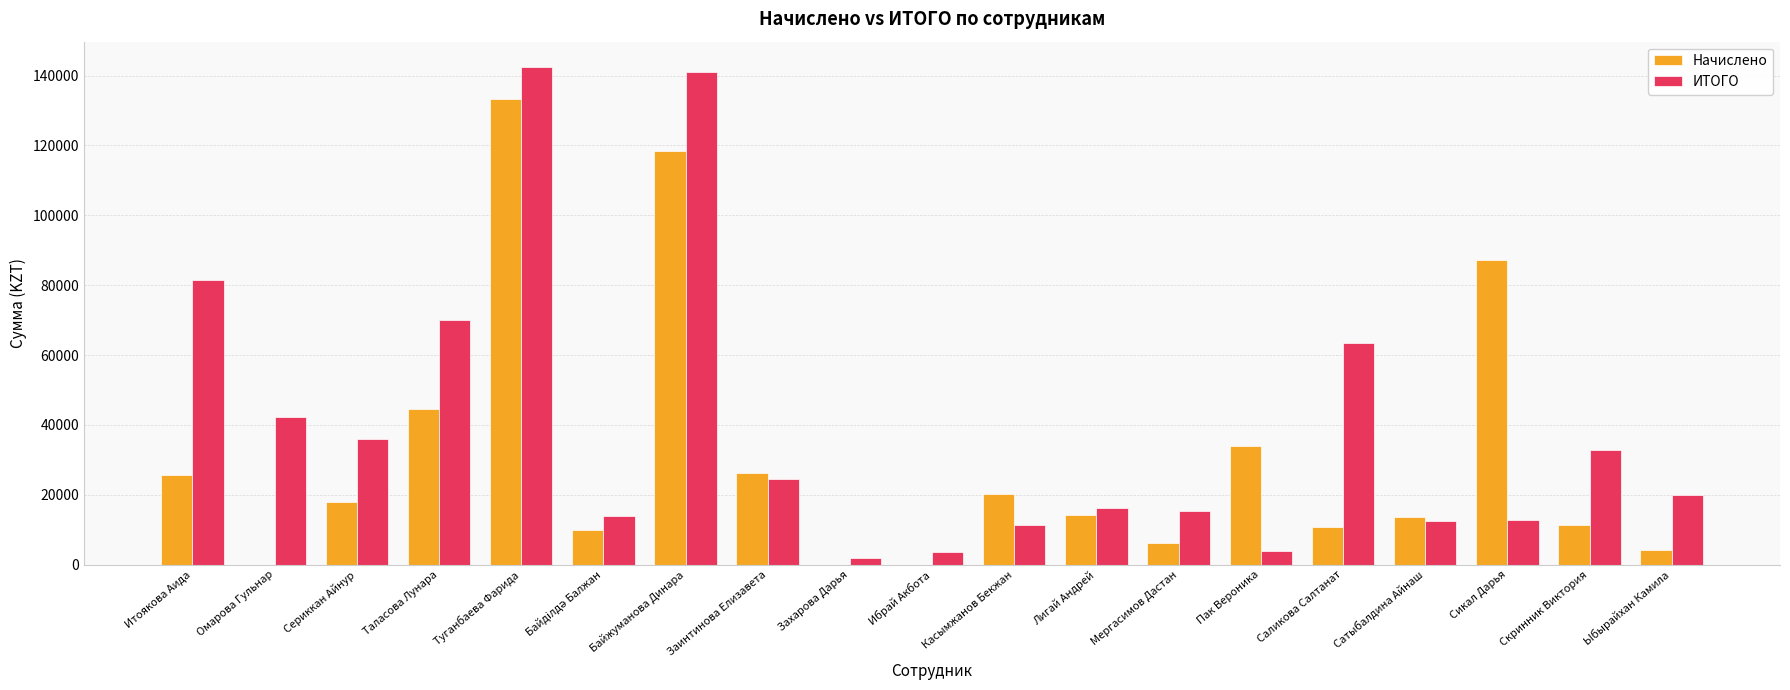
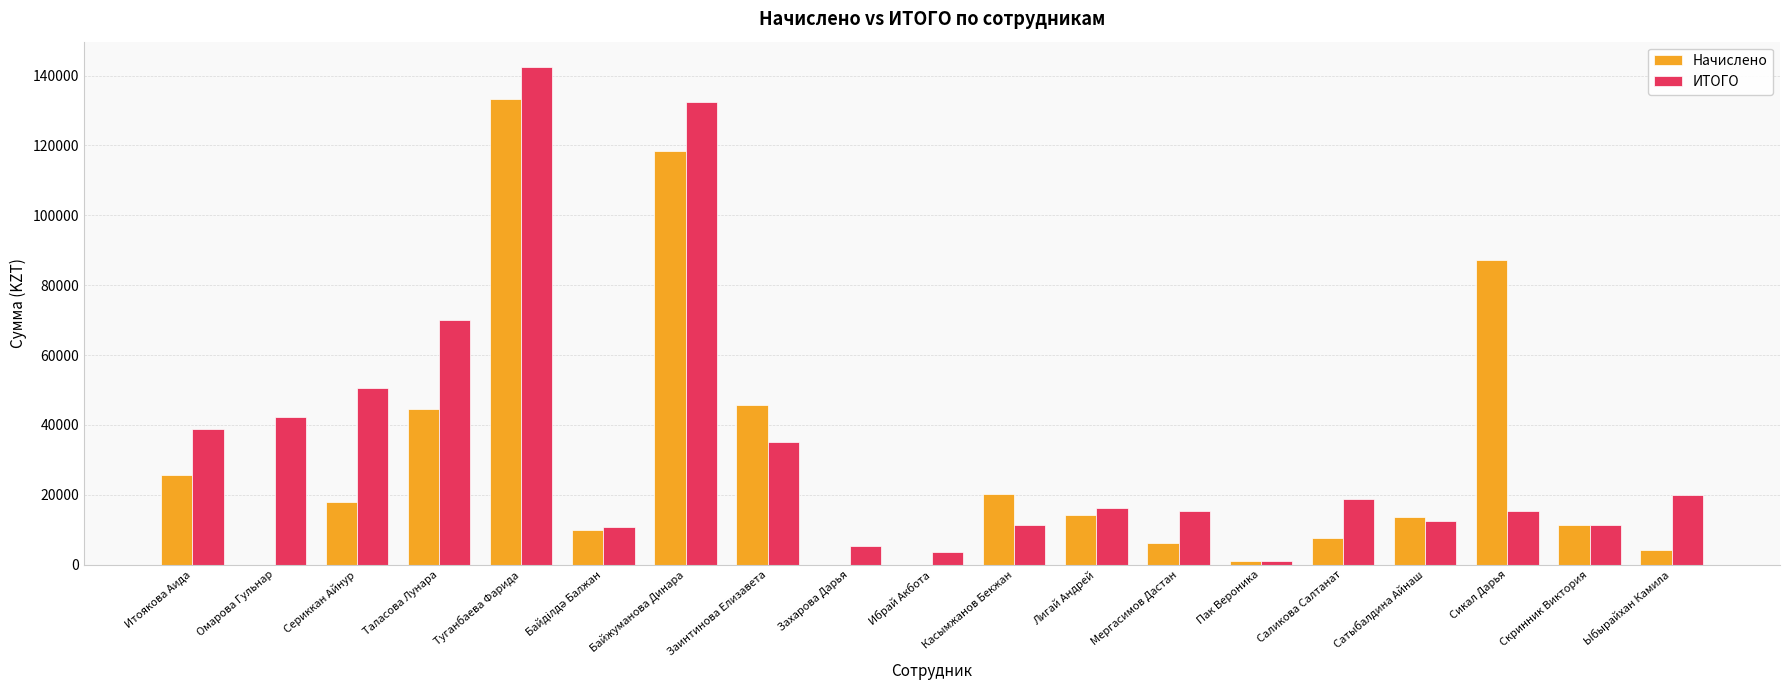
  {
    "Начислено": {
      "Итоякова Аида": 26000,
      "Омарова Гульнар": 0,
      "Сериккан Айнур": 18000,
      "Таласова Лунара": 45000,
      "Туганбаева Фарида": 133000,
      "Байділдә Балжан": 10000,
      "Байжуманова Динара": 118000,
-     "Заинтинова Елизавета": 26000,
+     "Заинтинова Елизавета": 46000,
      "Захарова Дарья": 0,
      "Ибрай Акбота": 0,
      "Касымжанов Бекжан": 20000,
      "Лигай Андрей": 14000,
      "Мергасимов Дастан": 6000,
-     "Пак Вероника": 34000,
-     "Саликова Салтанат": 11000,
+     "Пак Вероника": 1000,
+     "Саликова Салтанат": 8000,
      "Сатыбалдина Айнаш": 14000,
      "Сикал Дарья": 87000,
      "Скринник Виктория": 11000,
      "Ыбырайхан Камила": 4000
    },
    "ИТОГО": {
-     "Итоякова Аида": 81000,
+     "Итоякова Аида": 39000,
      "Омарова Гульнар": 42000,
-     "Сериккан Айнур": 36000,
+     "Сериккан Айнур": 51000,
      "Таласова Лунара": 70000,
      "Туганбаева Фарида": 143000,
-     "Байділдә Балжан": 14000,
-     "Байжуманова Динара": 141000,
-     "Заинтинова Елизавета": 24000,
-     "Захарова Дарья": 2000,
+     "Байділдә Балжан": 11000,
+     "Байжуманова Динара": 133000,
+     "Заинтинова Елизавета": 35000,
+     "Захарова Дарья": 5000,
      "Ибрай Акбота": 4000,
      "Касымжанов Бекжан": 11000,
      "Лигай Андрей": 16000,
      "Мергасимов Дастан": 15000,
-     "Пак Вероника": 4000,
-     "Саликова Салтанат": 63000,
+     "Пак Вероника": 1000,
+     "Саликова Салтанат": 19000,
      "Сатыбалдина Айнаш": 12000,
-     "Сикал Дарья": 13000,
-     "Скринник Виктория": 33000,
+     "Сикал Дарья": 15000,
+     "Скринник Виктория": 11000,
      "Ыбырайхан Камила": 20000
    }
  }
